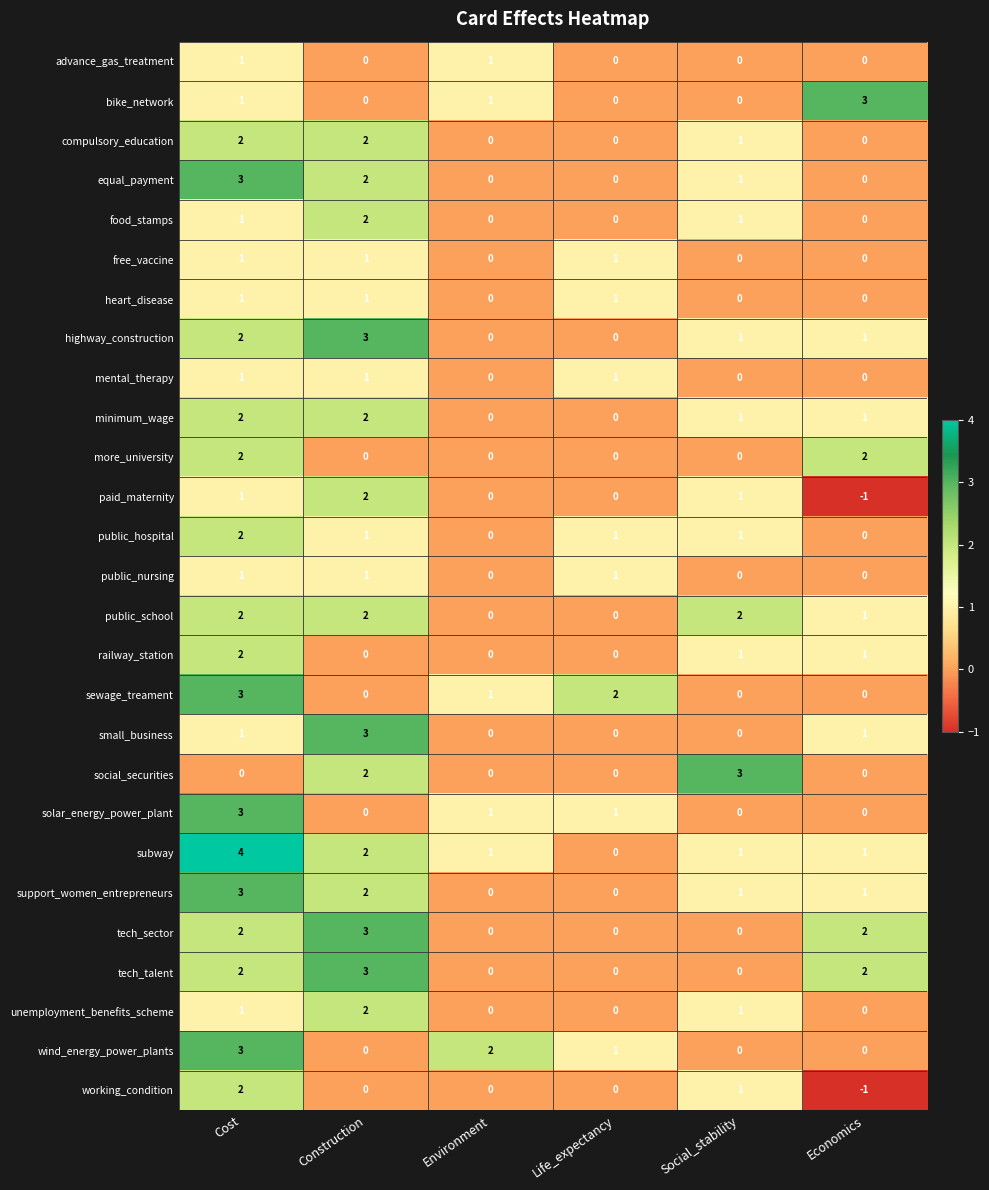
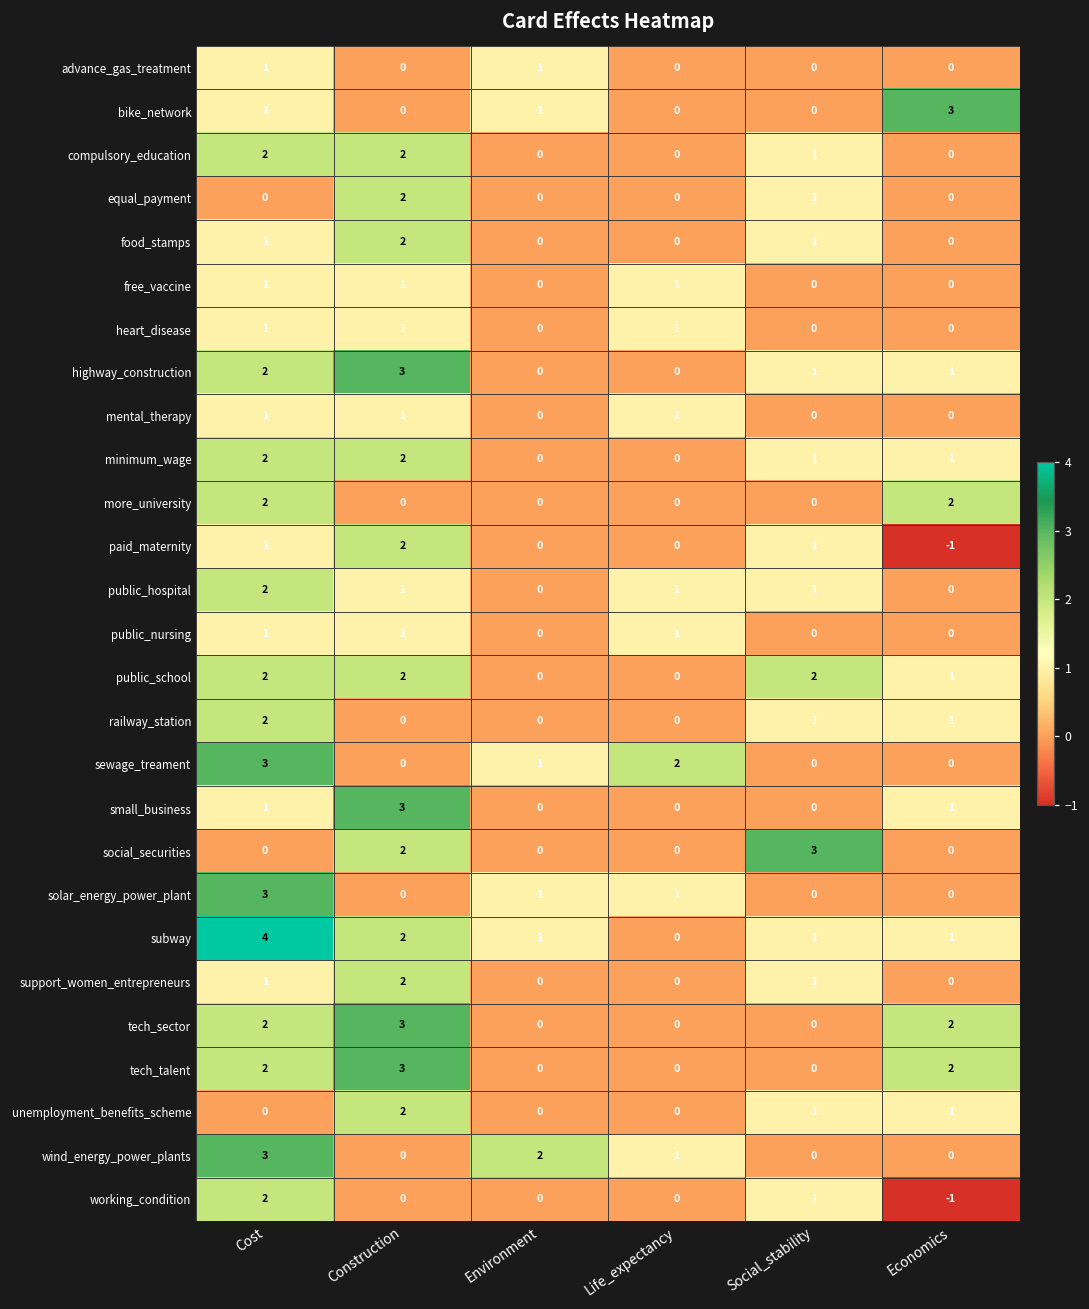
  {
    "advance_gas_treatment": {
      "Cost": 1,
      "Construction": 0,
      "Environment": 1,
      "Life_expectancy": 0,
      "Social_stability": 0,
      "Economics": 0
    },
    "bike_network": {
      "Cost": 1,
      "Construction": 0,
      "Environment": 1,
      "Life_expectancy": 0,
      "Social_stability": 0,
      "Economics": 3
    },
    "compulsory_education": {
      "Cost": 2,
      "Construction": 2,
      "Environment": 0,
      "Life_expectancy": 0,
      "Social_stability": 1,
      "Economics": 0
    },
    "equal_payment": {
-     "Cost": 3,
+     "Cost": 0,
      "Construction": 2,
      "Environment": 0,
      "Life_expectancy": 0,
      "Social_stability": 1,
      "Economics": 0
    },
    "food_stamps": {
      "Cost": 1,
      "Construction": 2,
      "Environment": 0,
      "Life_expectancy": 0,
      "Social_stability": 1,
      "Economics": 0
    },
    "free_vaccine": {
      "Cost": 1,
      "Construction": 1,
      "Environment": 0,
      "Life_expectancy": 1,
      "Social_stability": 0,
      "Economics": 0
    },
    "heart_disease": {
      "Cost": 1,
      "Construction": 1,
      "Environment": 0,
      "Life_expectancy": 1,
      "Social_stability": 0,
      "Economics": 0
    },
    "highway_construction": {
      "Cost": 2,
      "Construction": 3,
      "Environment": 0,
      "Life_expectancy": 0,
      "Social_stability": 1,
      "Economics": 1
    },
    "mental_therapy": {
      "Cost": 1,
      "Construction": 1,
      "Environment": 0,
      "Life_expectancy": 1,
      "Social_stability": 0,
      "Economics": 0
    },
    "minimum_wage": {
      "Cost": 2,
      "Construction": 2,
      "Environment": 0,
      "Life_expectancy": 0,
      "Social_stability": 1,
      "Economics": 1
    },
    "more_university": {
      "Cost": 2,
      "Construction": 0,
      "Environment": 0,
      "Life_expectancy": 0,
      "Social_stability": 0,
      "Economics": 2
    },
    "paid_maternity": {
      "Cost": 1,
      "Construction": 2,
      "Environment": 0,
      "Life_expectancy": 0,
      "Social_stability": 1,
      "Economics": -1
    },
    "public_hospital": {
      "Cost": 2,
      "Construction": 1,
      "Environment": 0,
      "Life_expectancy": 1,
      "Social_stability": 1,
      "Economics": 0
    },
    "public_nursing": {
      "Cost": 1,
      "Construction": 1,
      "Environment": 0,
      "Life_expectancy": 1,
      "Social_stability": 0,
      "Economics": 0
    },
    "public_school": {
      "Cost": 2,
      "Construction": 2,
      "Environment": 0,
      "Life_expectancy": 0,
      "Social_stability": 2,
      "Economics": 1
    },
    "railway_station": {
      "Cost": 2,
      "Construction": 0,
      "Environment": 0,
      "Life_expectancy": 0,
      "Social_stability": 1,
      "Economics": 1
    },
    "sewage_treament": {
      "Cost": 3,
      "Construction": 0,
      "Environment": 1,
      "Life_expectancy": 2,
      "Social_stability": 0,
      "Economics": 0
    },
    "small_business": {
      "Cost": 1,
      "Construction": 3,
      "Environment": 0,
      "Life_expectancy": 0,
      "Social_stability": 0,
      "Economics": 1
    },
    "social_securities": {
      "Cost": 0,
      "Construction": 2,
      "Environment": 0,
      "Life_expectancy": 0,
      "Social_stability": 3,
      "Economics": 0
    },
    "solar_energy_power_plant": {
      "Cost": 3,
      "Construction": 0,
      "Environment": 1,
      "Life_expectancy": 1,
      "Social_stability": 0,
      "Economics": 0
    },
    "subway": {
      "Cost": 4,
      "Construction": 2,
      "Environment": 1,
      "Life_expectancy": 0,
      "Social_stability": 1,
      "Economics": 1
    },
    "support_women_entrepreneurs": {
-     "Cost": 3,
+     "Cost": 1,
      "Construction": 2,
      "Environment": 0,
      "Life_expectancy": 0,
      "Social_stability": 1,
-     "Economics": 1
+     "Economics": 0
    },
    "tech_sector": {
      "Cost": 2,
      "Construction": 3,
      "Environment": 0,
      "Life_expectancy": 0,
      "Social_stability": 0,
      "Economics": 2
    },
    "tech_talent": {
      "Cost": 2,
      "Construction": 3,
      "Environment": 0,
      "Life_expectancy": 0,
      "Social_stability": 0,
      "Economics": 2
    },
    "unemployment_benefits_scheme": {
-     "Cost": 1,
+     "Cost": 0,
      "Construction": 2,
      "Environment": 0,
      "Life_expectancy": 0,
      "Social_stability": 1,
-     "Economics": 0
+     "Economics": 1
    },
    "wind_energy_power_plants": {
      "Cost": 3,
      "Construction": 0,
      "Environment": 2,
      "Life_expectancy": 1,
      "Social_stability": 0,
      "Economics": 0
    },
    "working_condition": {
      "Cost": 2,
      "Construction": 0,
      "Environment": 0,
      "Life_expectancy": 0,
      "Social_stability": 1,
      "Economics": -1
    }
  }
